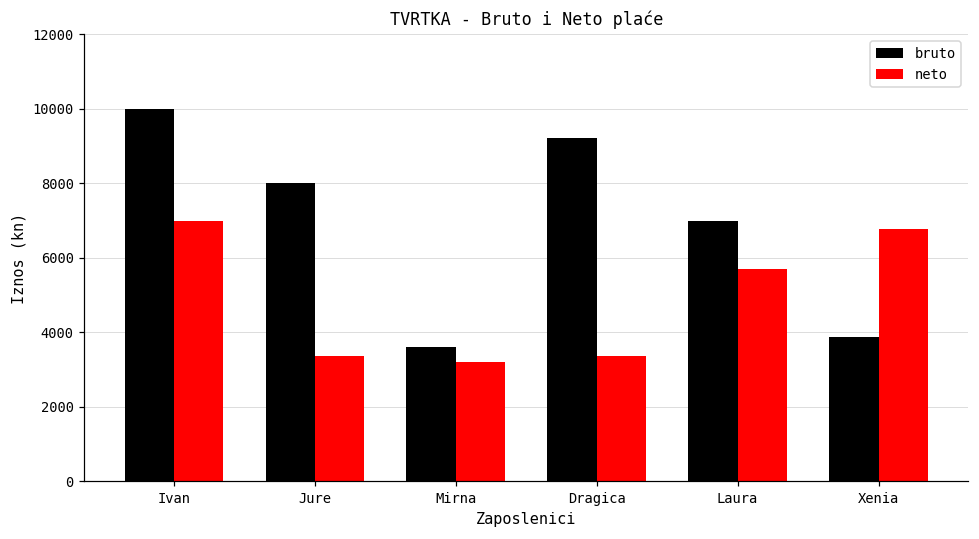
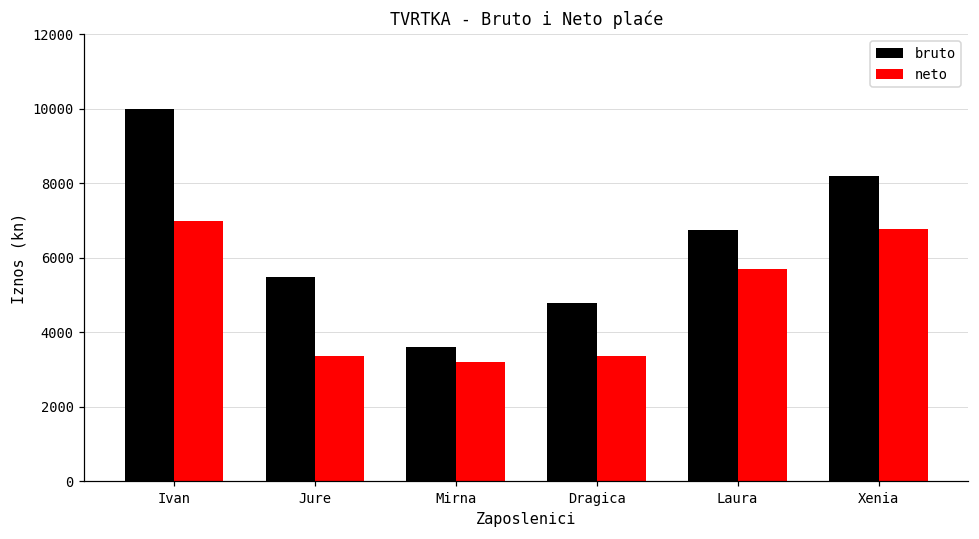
  {
    "bruto": {
      "Ivan": 10000,
-     "Jure": 8000,
+     "Jure": 5500,
      "Mirna": 3600,
-     "Dragica": 9200,
-     "Laura": 7000,
-     "Xenia": 3900
+     "Dragica": 4800,
+     "Laura": 6800,
+     "Xenia": 8200
    },
    "neto": {
      "Ivan": 7000,
      "Jure": 3400,
      "Mirna": 3200,
      "Dragica": 3400,
      "Laura": 5700,
      "Xenia": 6800
    }
  }
